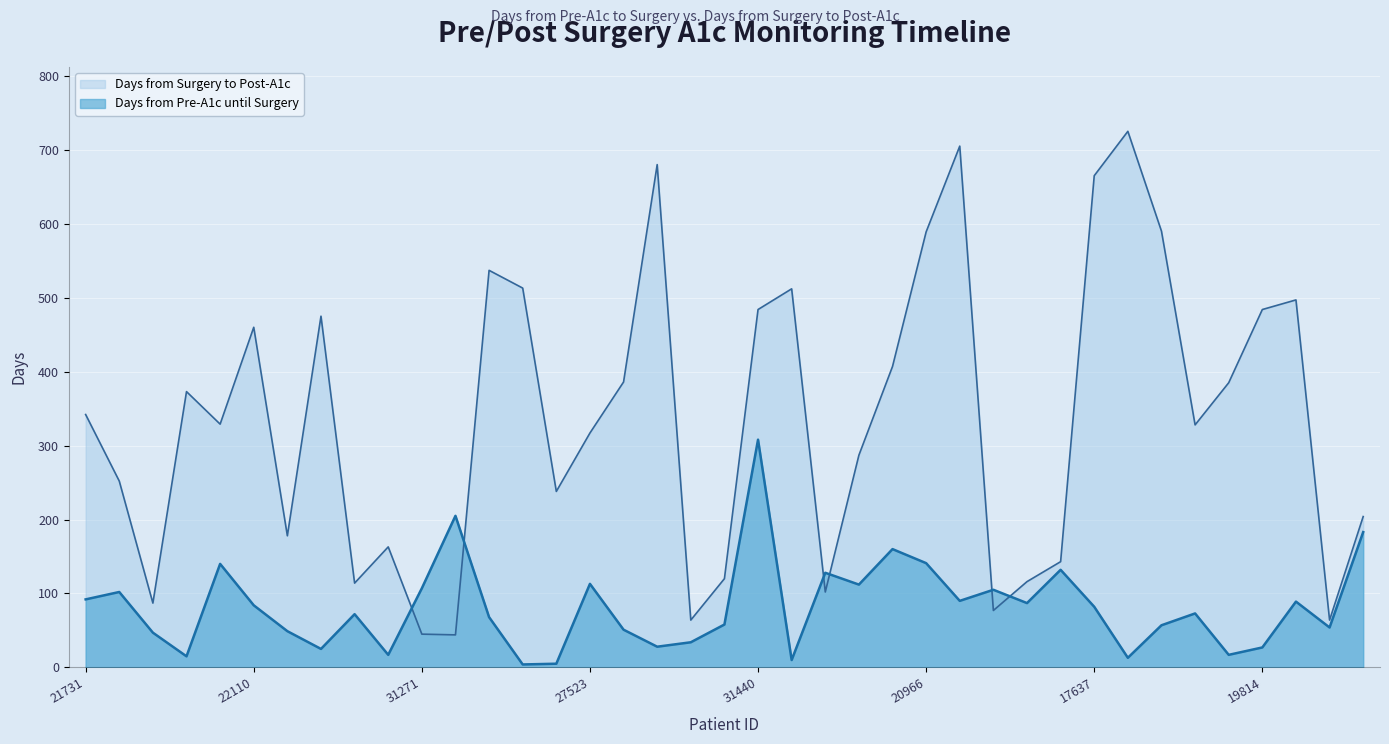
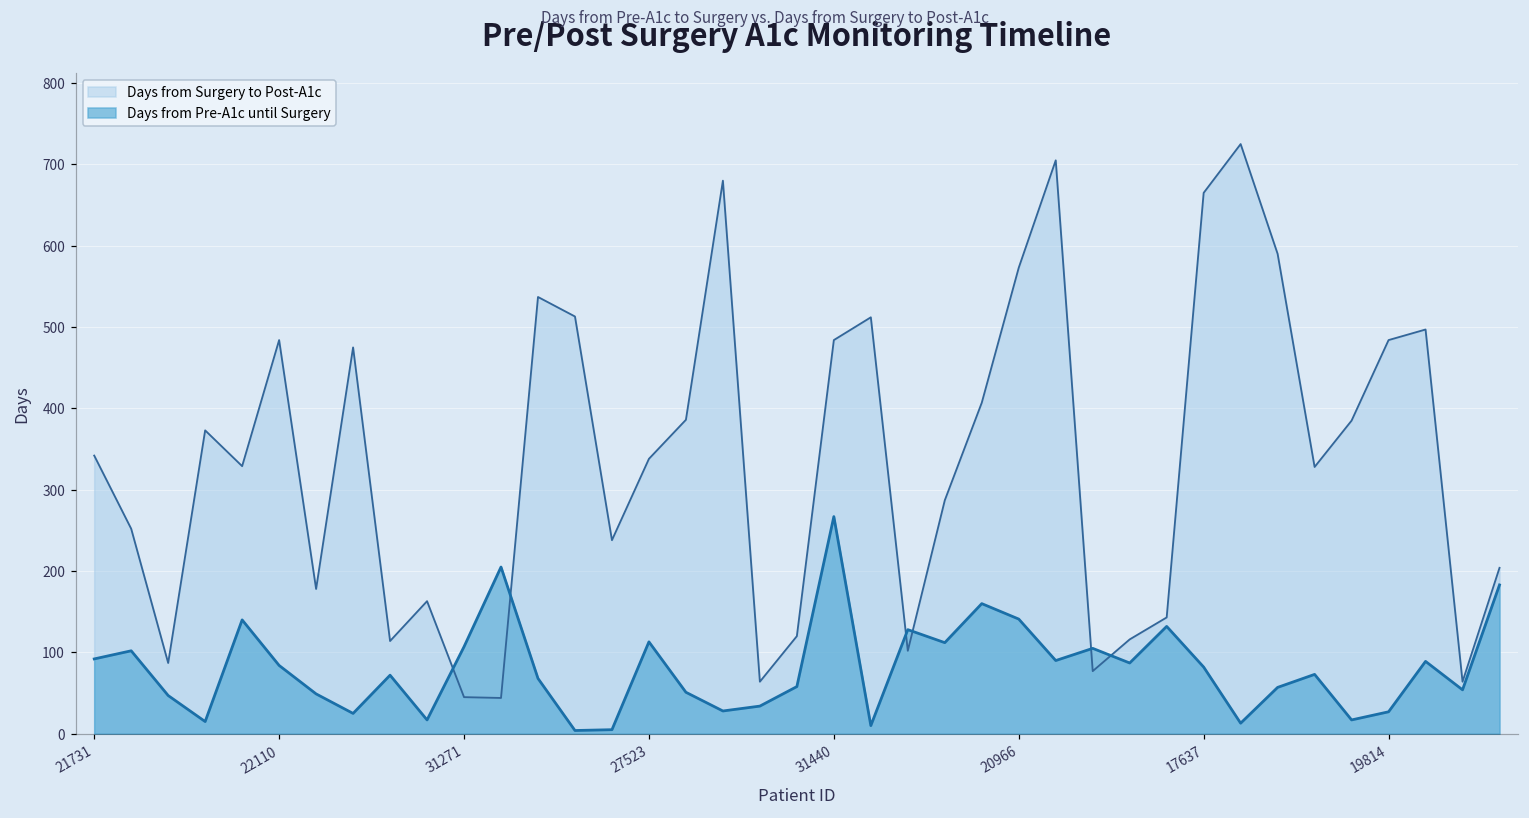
  {
    "Days from Surgery to Post-A1c": {
      "21731": 340,
-     "22110": 460,
+     "22110": 480,
      "31271": 50,
-     "27523": 320,
+     "27523": 340,
      "31440": 480,
-     "20966": 590,
+     "20966": 570,
      "17637": 670,
      "19814": 480
    },
    "Days from Pre-A1c until Surgery": {
      "21731": 90,
      "22110": 80,
      "31271": 110,
      "27523": 110,
-     "31440": 310,
+     "31440": 270,
      "20966": 140,
      "17637": 80,
      "19814": 30
    }
  }
